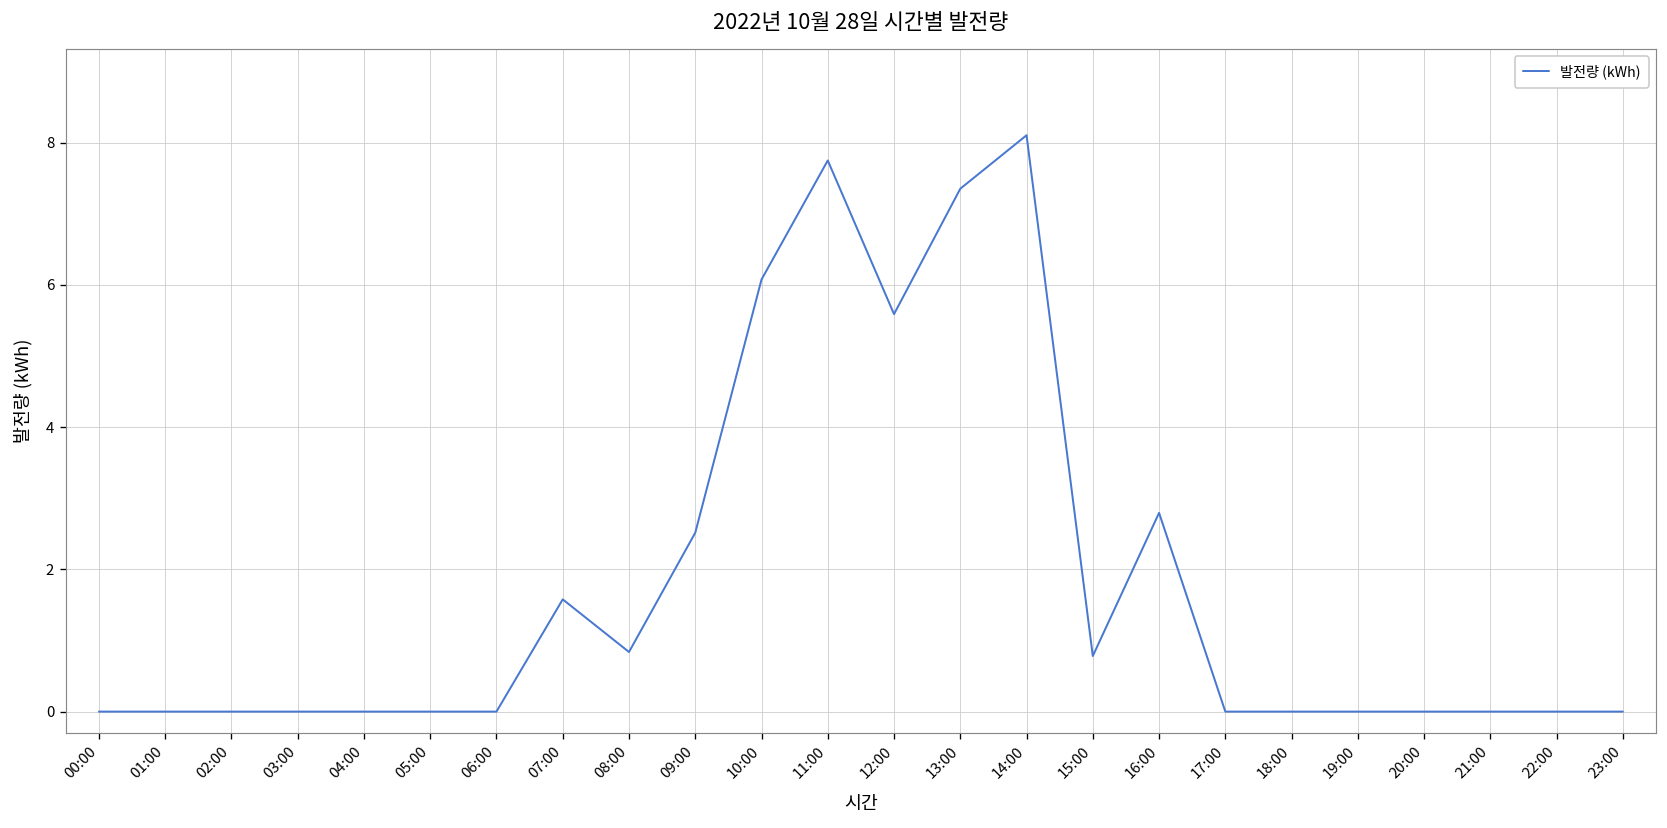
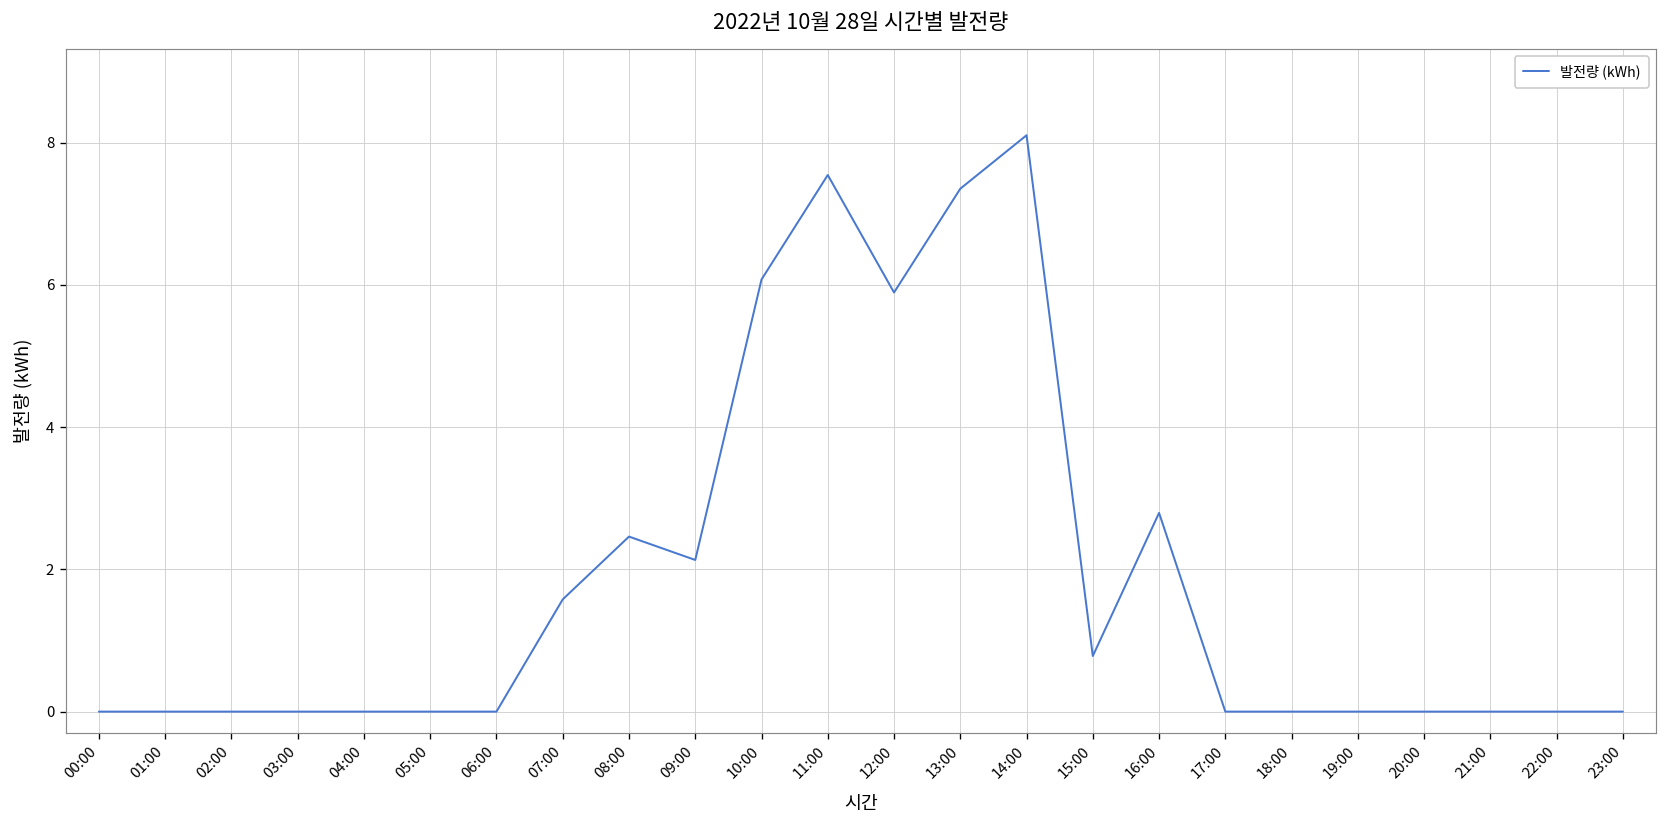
  {
    "00:00": 0.0,
    "01:00": 0.0,
    "02:00": 0.0,
    "03:00": 0.0,
    "04:00": 0.0,
    "05:00": 0.0,
    "06:00": 0.0,
    "07:00": 1.6,
-   "08:00": 0.8,
-   "09:00": 2.5,
+   "08:00": 2.5,
+   "09:00": 2.1,
    "10:00": 6.1,
-   "11:00": 7.7,
-   "12:00": 5.6,
+   "11:00": 7.5,
+   "12:00": 5.9,
    "13:00": 7.4,
    "14:00": 8.1,
    "15:00": 0.8,
    "16:00": 2.8,
    "17:00": 0.0,
    "18:00": 0.0,
    "19:00": 0.0,
    "20:00": 0.0,
    "21:00": 0.0,
    "22:00": 0.0,
    "23:00": 0.0
  }
